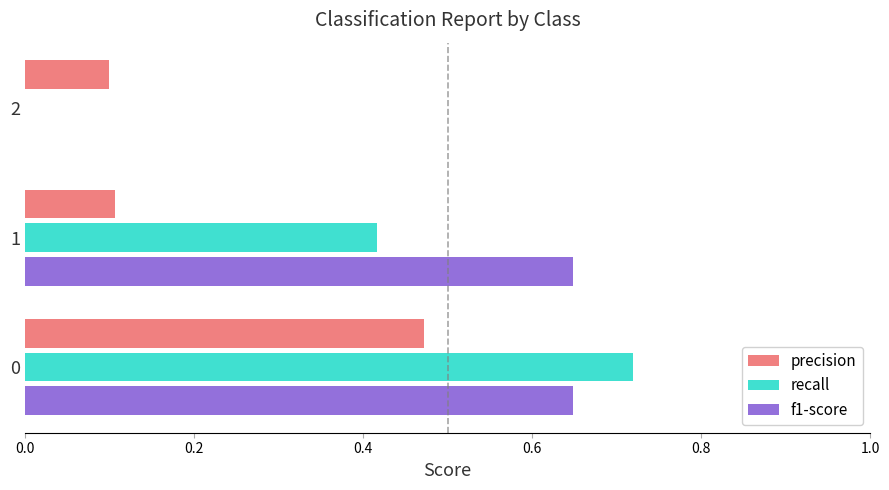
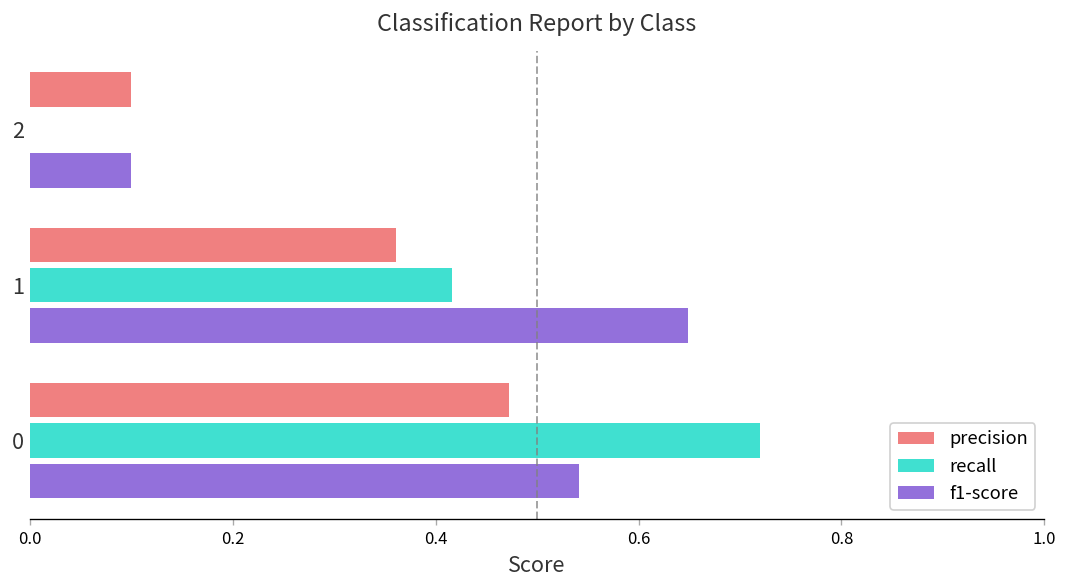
  {
    "precision": {
      "2": 0.10,
-     "1": 0.11,
+     "1": 0.36,
      "0": 0.47
    },
    "recall": {
      "2": 0.00,
      "1": 0.42,
      "0": 0.72
    },
    "f1-score": {
-     "2": 0.0,
+     "2": 0.1,
      "1": 0.65,
-     "0": 0.65
+     "0": 0.54
    }
  }
